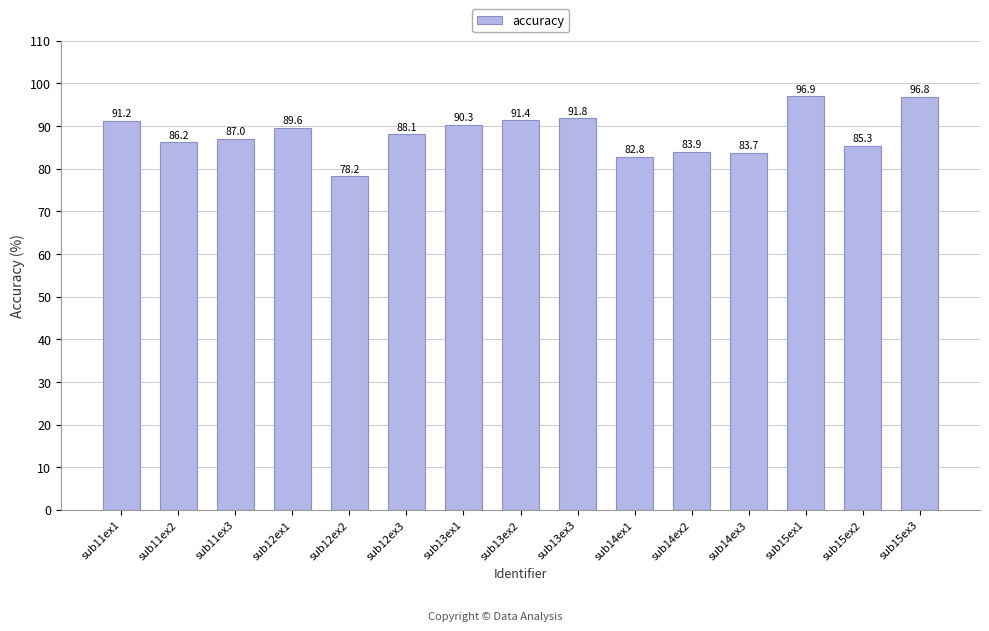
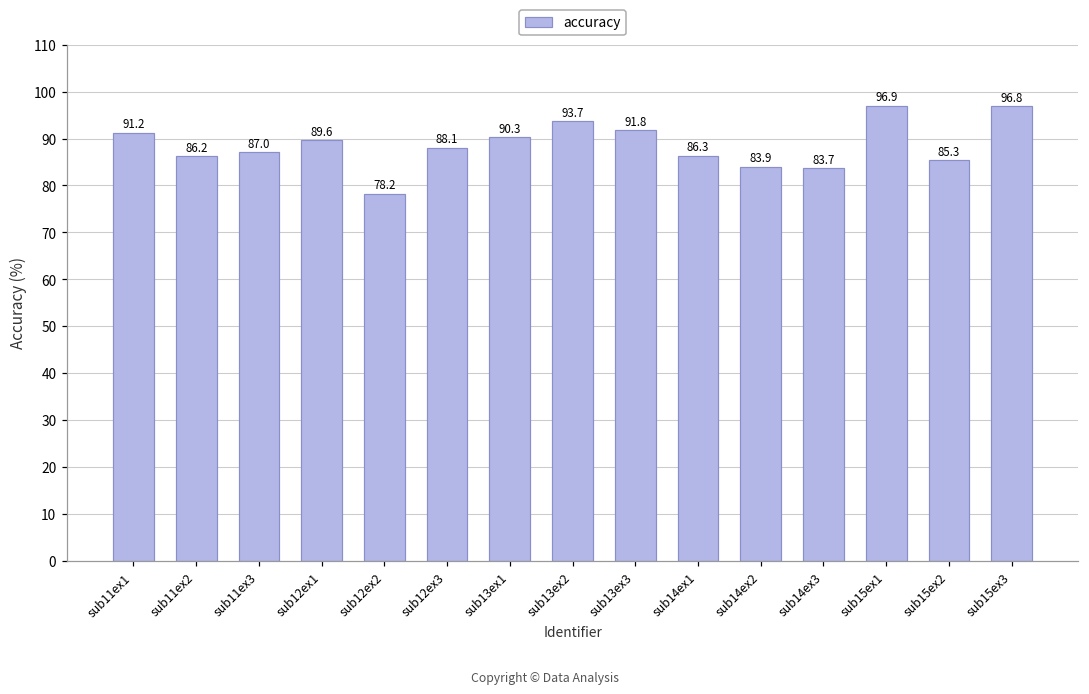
  {
    "sub11ex1": 91.2,
    "sub11ex2": 86.2,
    "sub11ex3": 87.0,
    "sub12ex1": 89.6,
    "sub12ex2": 78.2,
    "sub12ex3": 88.1,
    "sub13ex1": 90.3,
-   "sub13ex2": 91.4,
+   "sub13ex2": 93.7,
    "sub13ex3": 91.8,
-   "sub14ex1": 82.8,
+   "sub14ex1": 86.3,
    "sub14ex2": 83.9,
    "sub14ex3": 83.7,
    "sub15ex1": 96.9,
    "sub15ex2": 85.3,
    "sub15ex3": 96.8
  }
